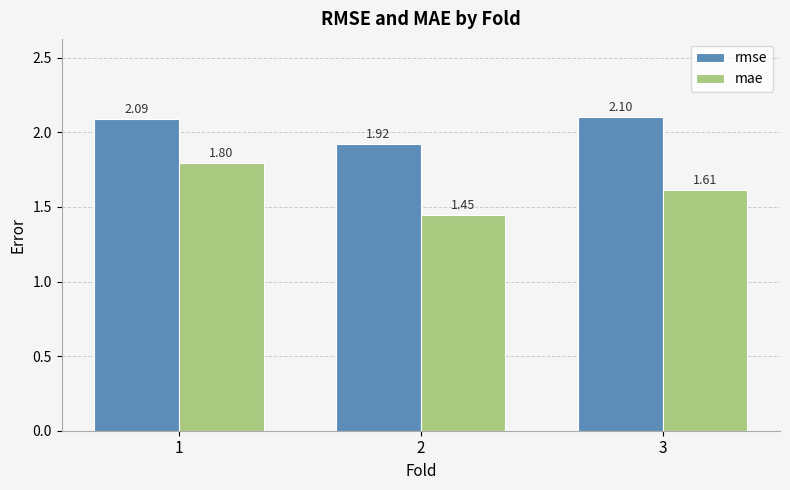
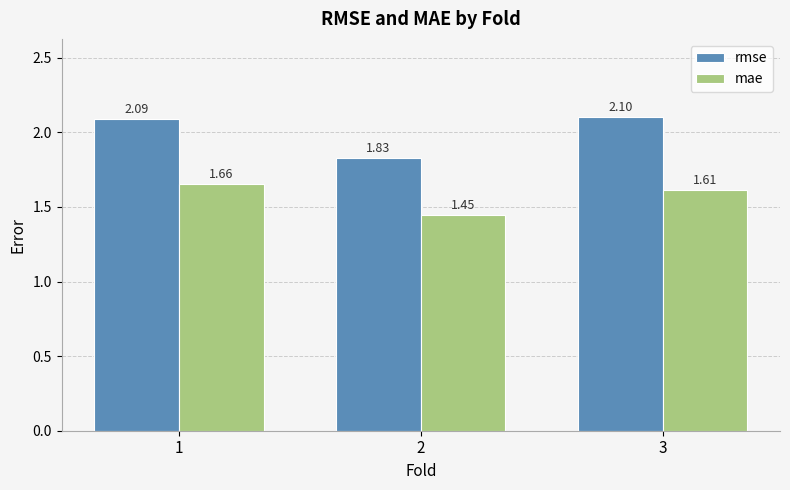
  {
    "rmse": {
      "1": 2.09,
-     "2": 1.92,
+     "2": 1.83,
      "3": 2.10
    },
    "mae": {
-     "1": 1.80,
+     "1": 1.66,
      "2": 1.45,
      "3": 1.61
    }
  }
